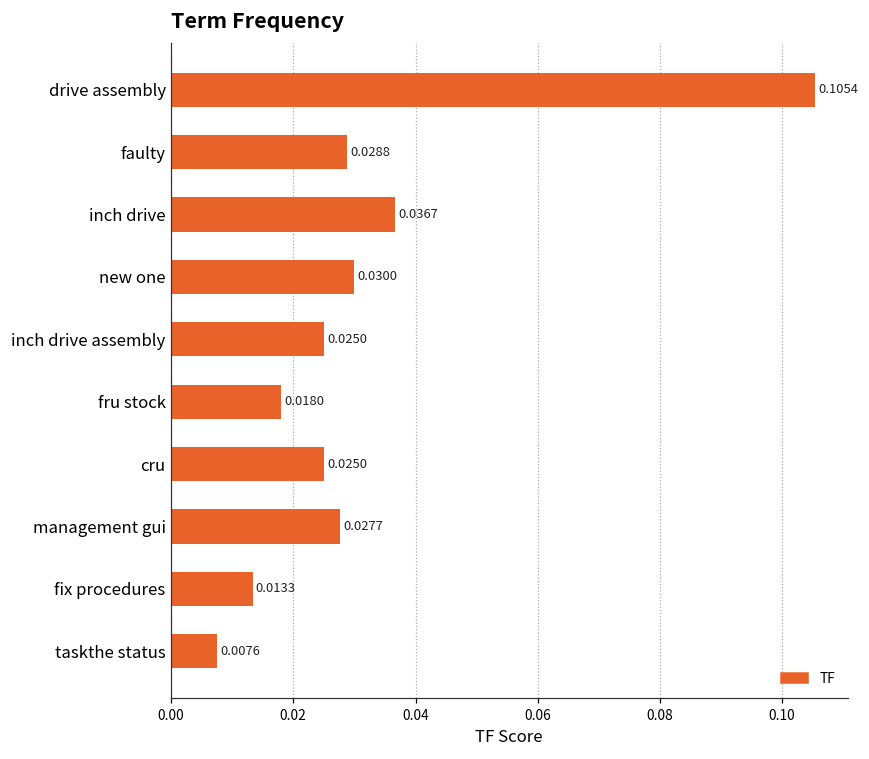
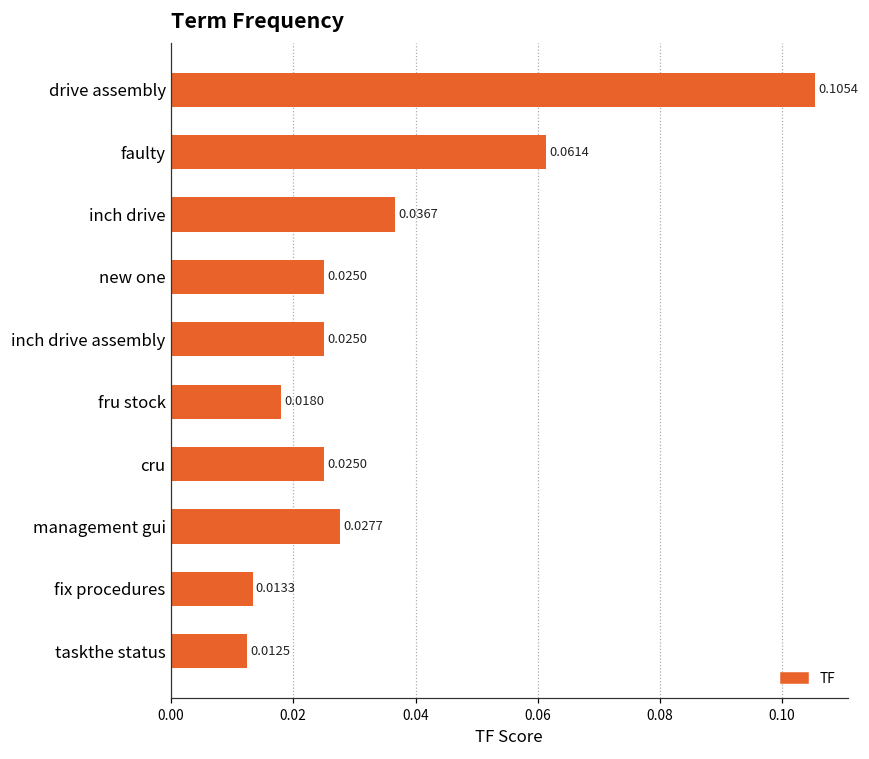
  {
    "drive assembly": 0.1054,
-   "faulty": 0.0288,
+   "faulty": 0.0614,
    "inch drive": 0.0367,
-   "new one": 0.0300,
+   "new one": 0.0250,
    "inch drive assembly": 0.0250,
    "fru stock": 0.0180,
    "cru": 0.0250,
    "management gui": 0.0277,
    "fix procedures": 0.0133,
-   "taskthe status": 0.0076
+   "taskthe status": 0.0125
  }
